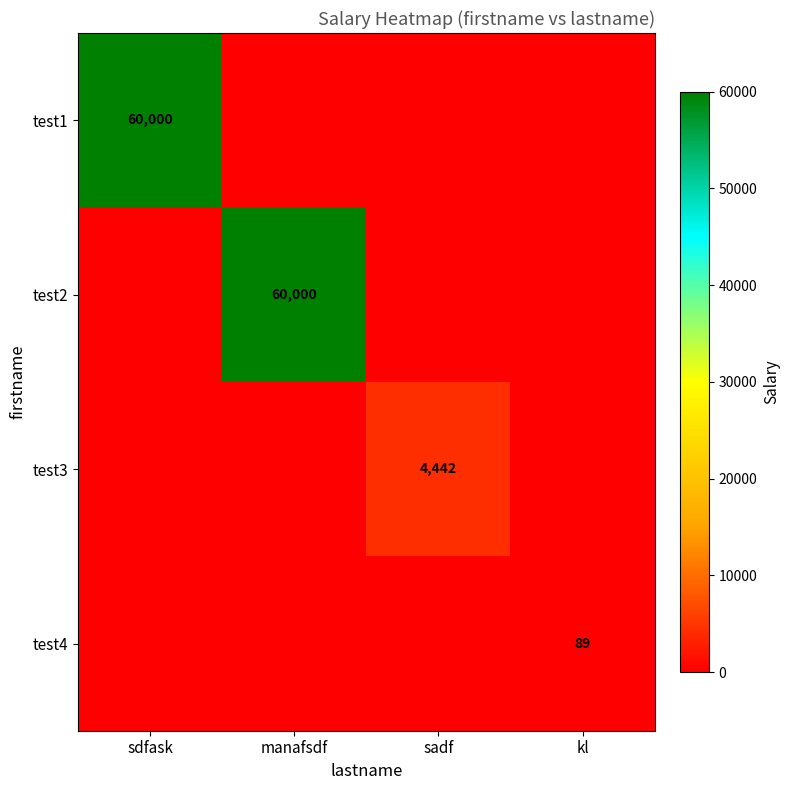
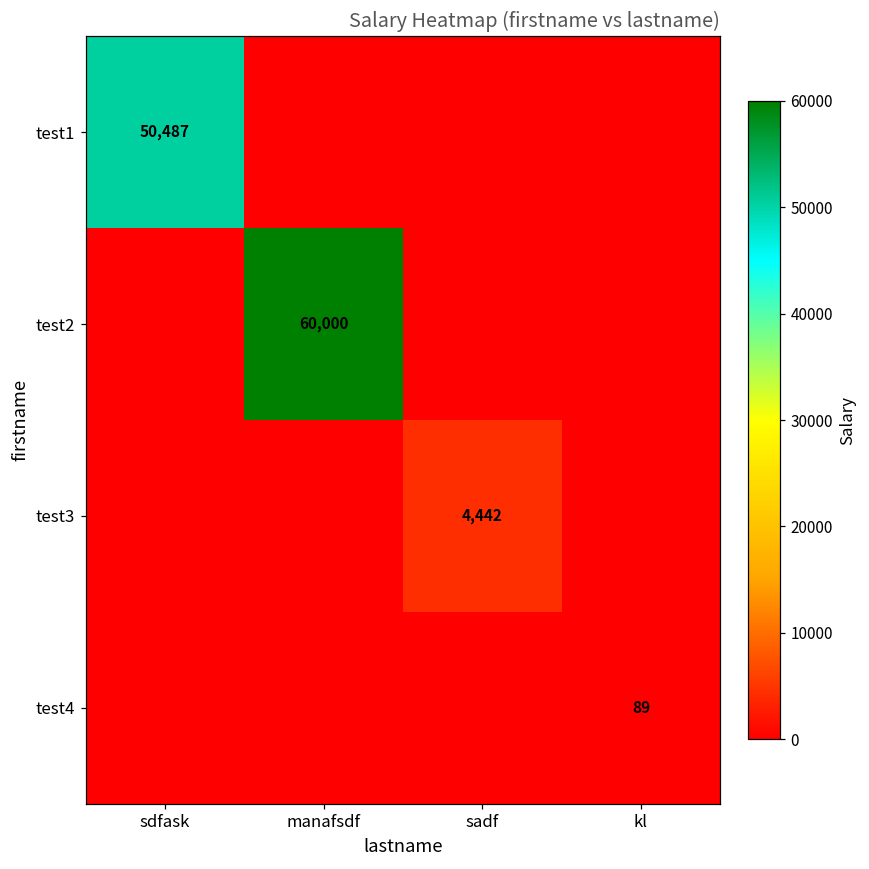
  {
    "test1": {
-     "sdfask": "60,000"
+     "sdfask": "50,487"
    },
    "test2": {
      "manafsdf": "60,000"
    },
    "test3": {
      "sadf": "4,442"
    },
    "test4": {
      "kl": "89"
    }
  }
